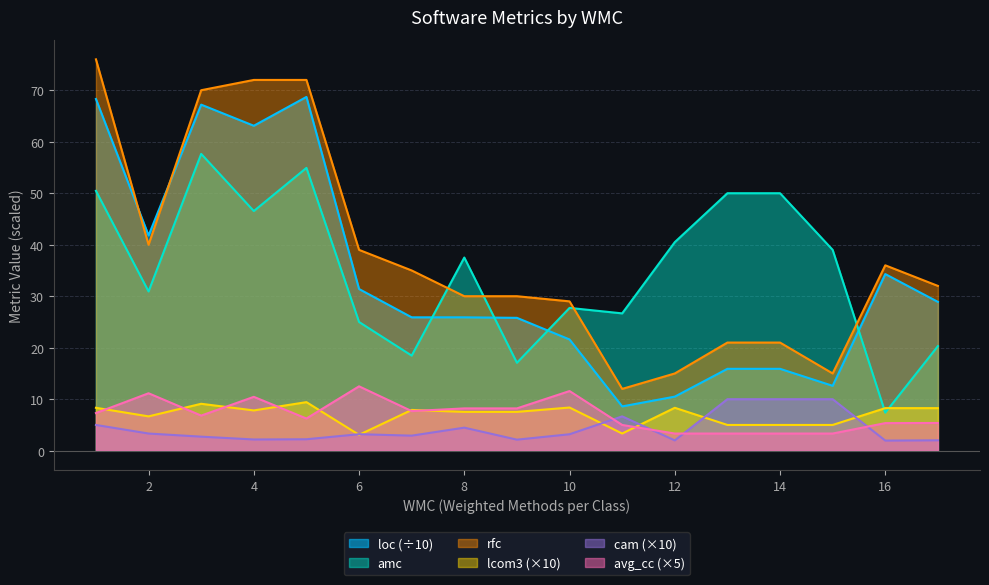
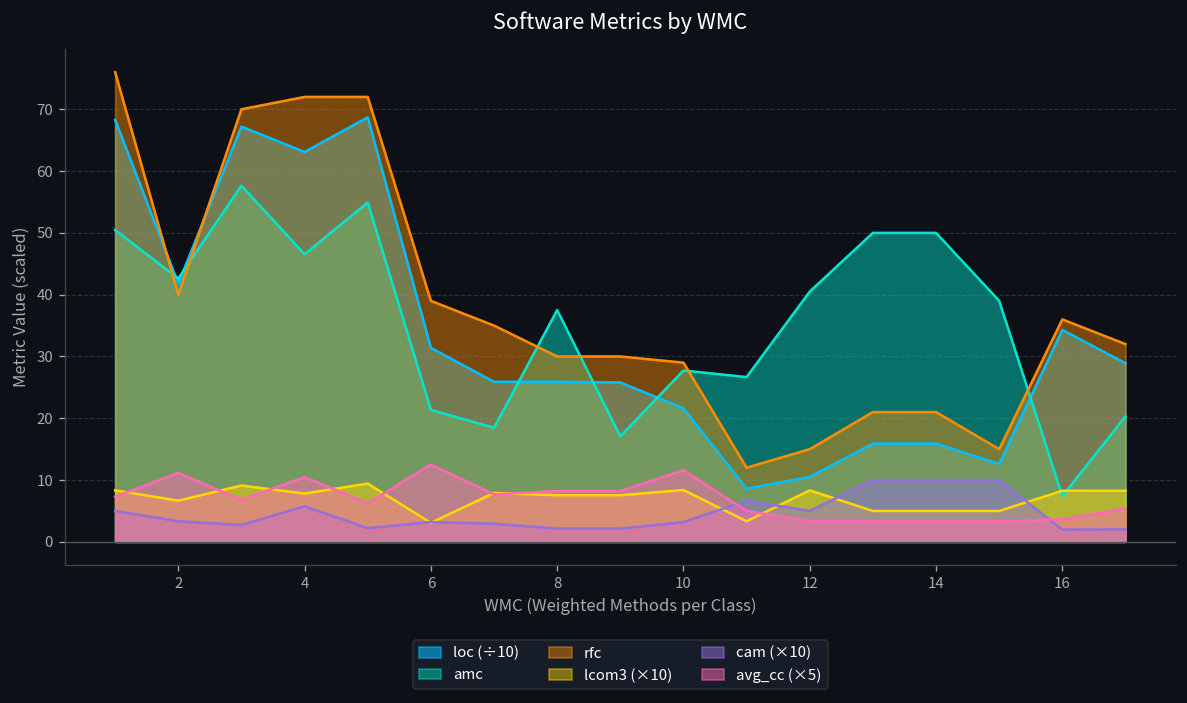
  {
    "loc (÷10)": {
      "2": 42,
      "4": 63,
      "6": 31,
      "8": 26,
      "10": 22,
      "12": 11,
      "14": 16,
      "16": 34
    },
    "amc": {
-     "2": 31,
+     "2": 43,
      "4": 47,
-     "6": 25,
+     "6": 21,
      "8": 38,
      "10": 28,
      "12": 41,
      "14": 50,
      "16": 7
    },
    "cam (×10)": {
      "2": 3,
-     "4": 2,
-     "8": 4,
+     "4": 6,
+     "8": 2,
      "10": 3,
-     "12": 2,
+     "12": 5,
      "14": 10,
      "16": 2
    },
    "avg_cc (×5)": {
      "2": 11,
      "4": 10,
      "6": 13,
      "8": 8,
      "10": 12,
      "12": 3,
      "14": 3,
-     "16": 5
+     "16": 4
    }
  }
